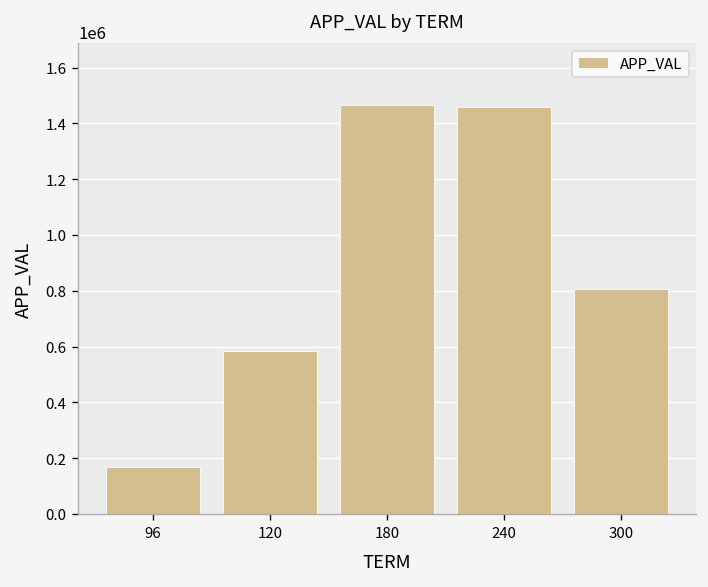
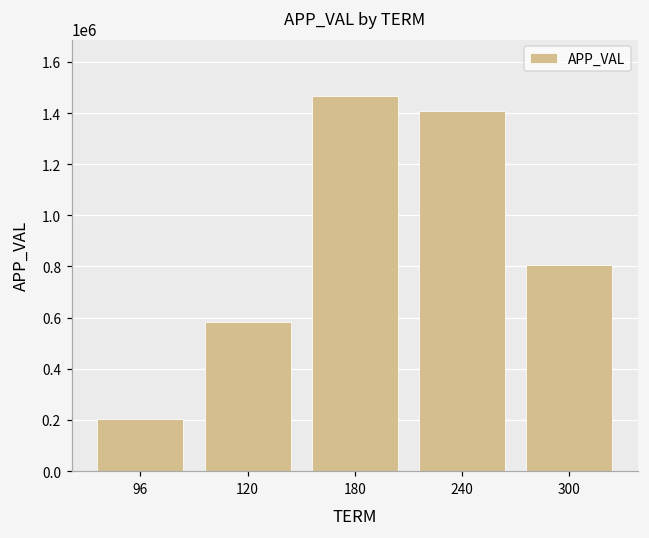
  {
-   "96": 170000,
+   "96": 200000,
    "120": 580000,
    "180": 1470000,
-   "240": 1460000,
+   "240": 1410000,
    "300": 810000
  }
